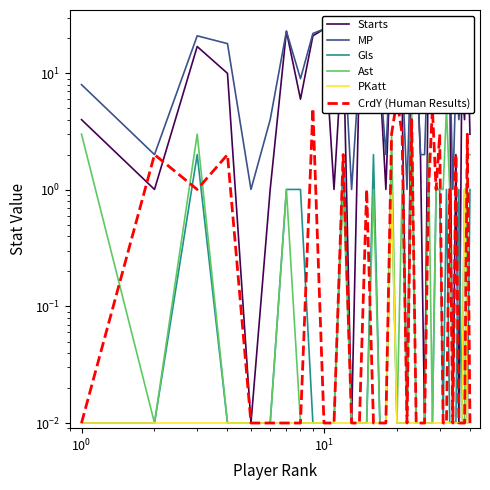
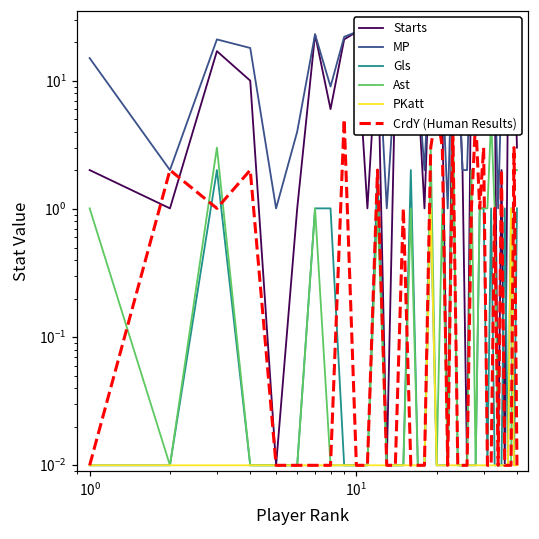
  {
    "Starts": {
-     "10^0": 4.0
+     "10^0": 2.0
    },
    "MP": {
-     "10^0": 8
+     "10^0": 15
    },
    "Ast": {
-     "10^0": 3.0
+     "10^0": 1.0
    }
  }
